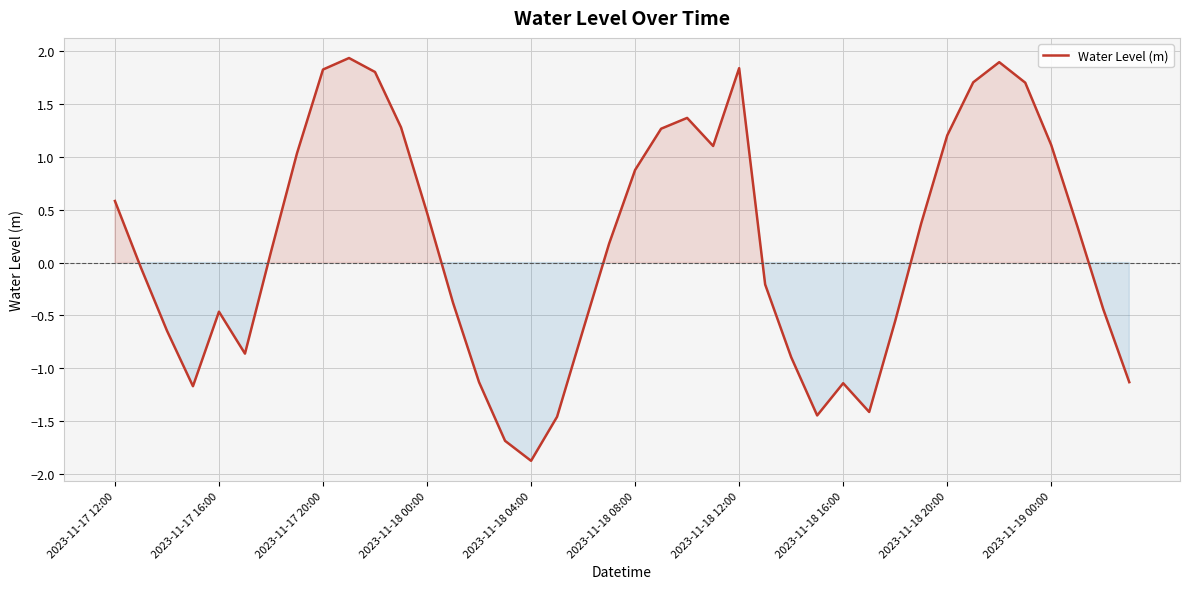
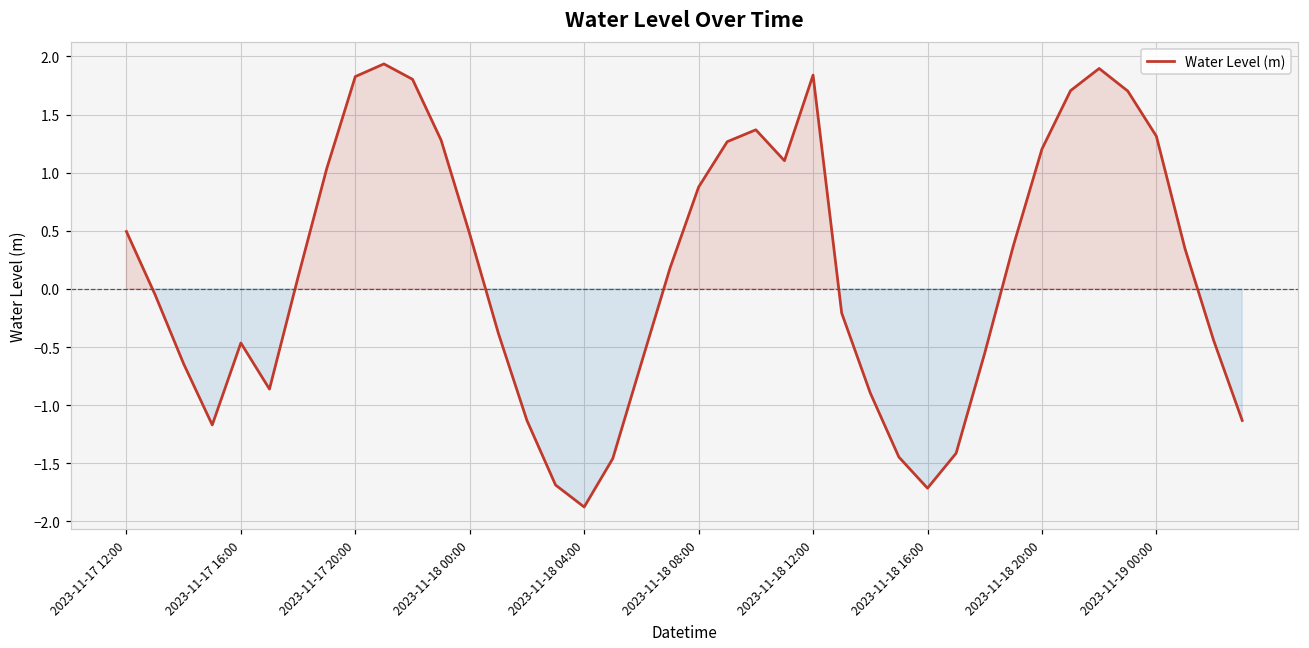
  {
-   "2023-11-17 12:00": 0.58,
+   "2023-11-17 12:00": 0.49,
    "2023-11-17 16:00": -0.46,
    "2023-11-17 20:00": 1.83,
    "2023-11-18 00:00": 0.47,
    "2023-11-18 04:00": -1.88,
    "2023-11-18 08:00": 0.88,
    "2023-11-18 12:00": 1.84,
-   "2023-11-18 16:00": -1.14,
+   "2023-11-18 16:00": -1.71,
    "2023-11-18 20:00": 1.20,
-   "2023-11-19 00:00": 1.11
+   "2023-11-19 00:00": 1.31
  }
